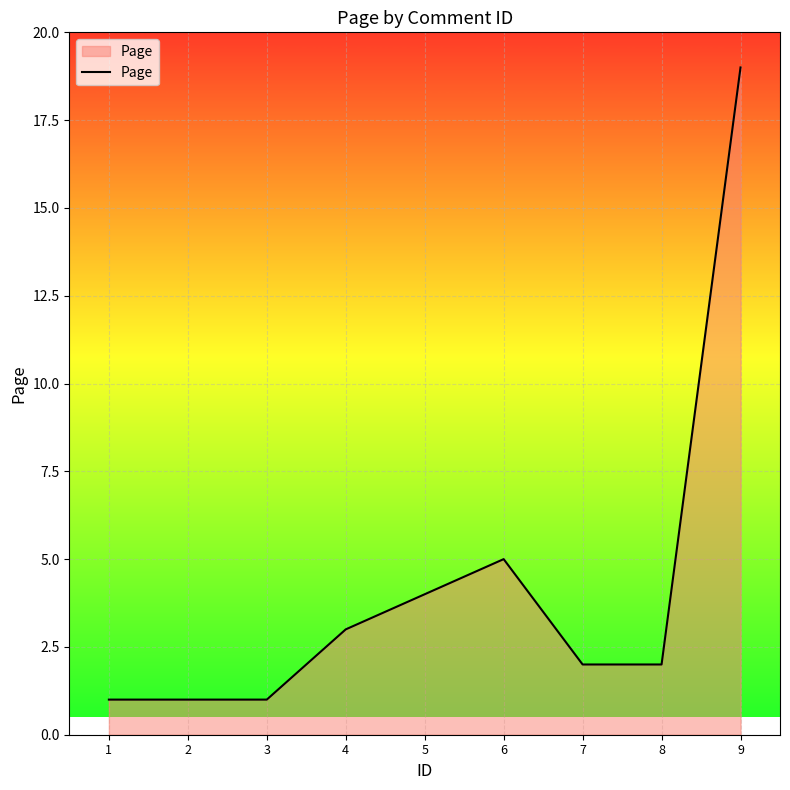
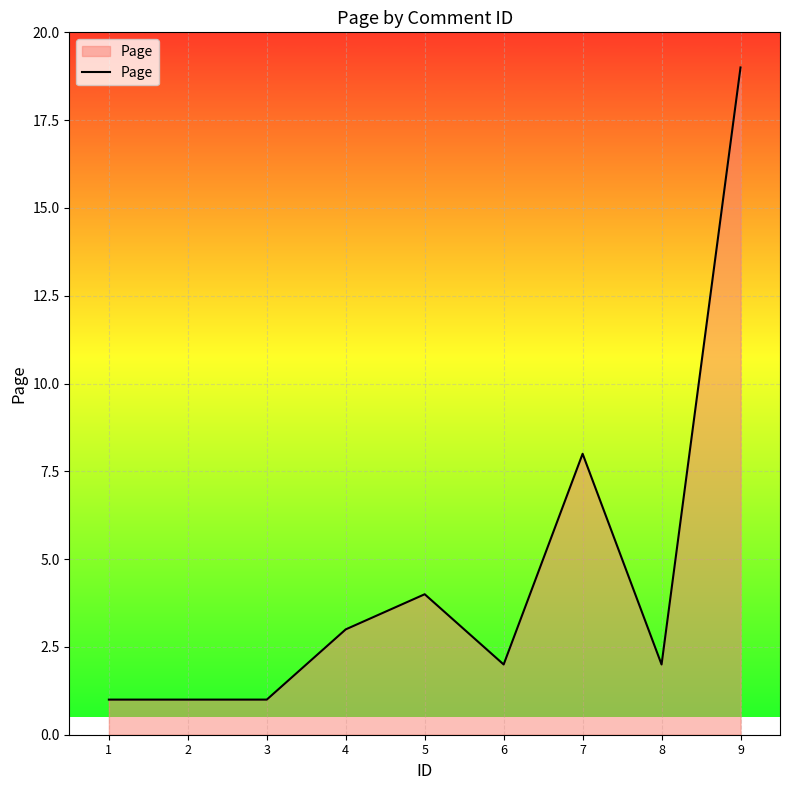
  {
    "1": 1,
    "2": 1,
    "3": 1,
    "4": 3,
    "5": 4,
-   "6": 5,
-   "7": 2,
+   "6": 2,
+   "7": 8,
    "8": 2,
    "9": 19
  }
